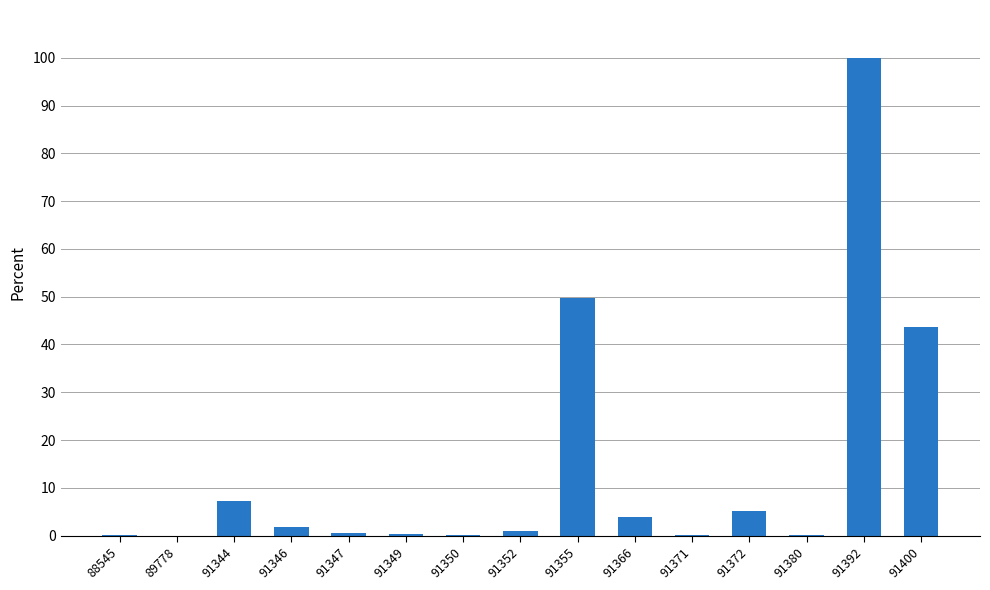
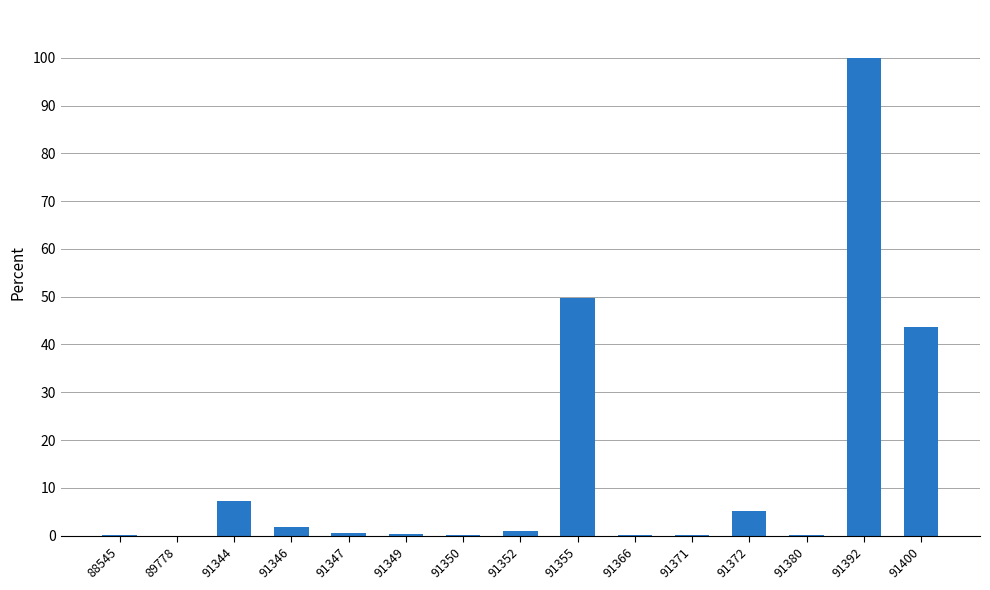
  {
    "91344": 7,
    "91346": 2,
    "91352": 1,
    "91355": 50,
-   "91366": 4,
+   "91366": 0,
    "91372": 5,
    "91392": 100,
    "91400": 44
  }
